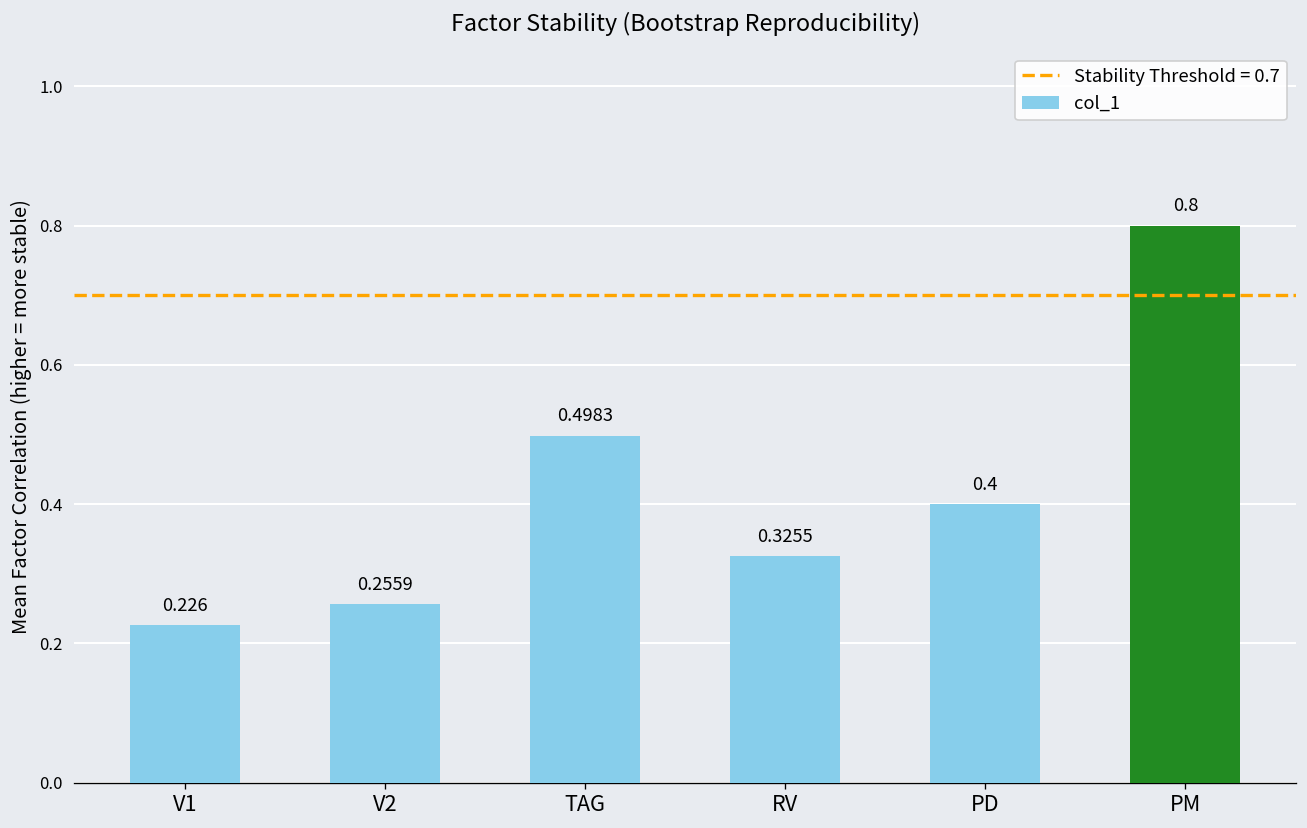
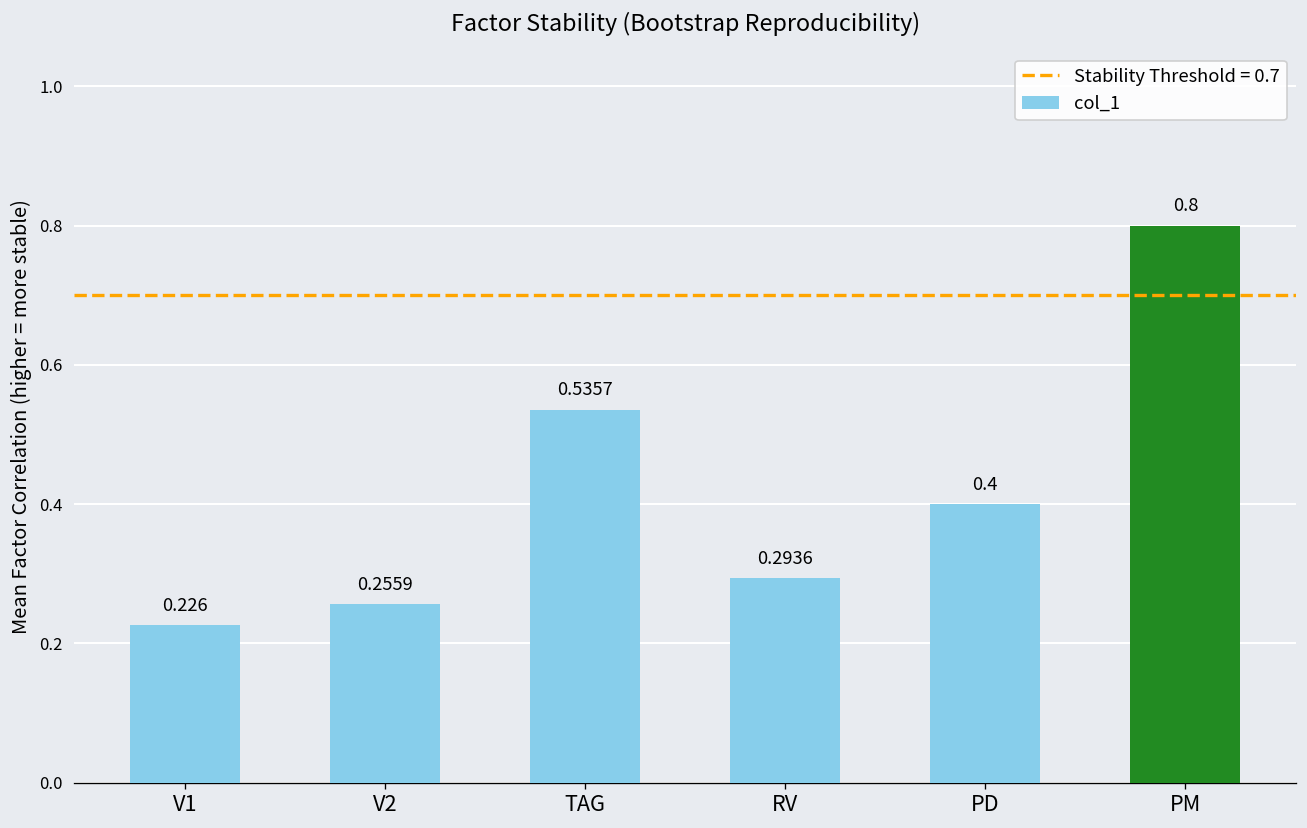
  {
    "V1": 0.226,
    "V2": 0.2559,
-   "TAG": 0.4983,
-   "RV": 0.3255,
+   "TAG": 0.5357,
+   "RV": 0.2936,
    "PD": 0.4,
    "PM": 0.8
  }
